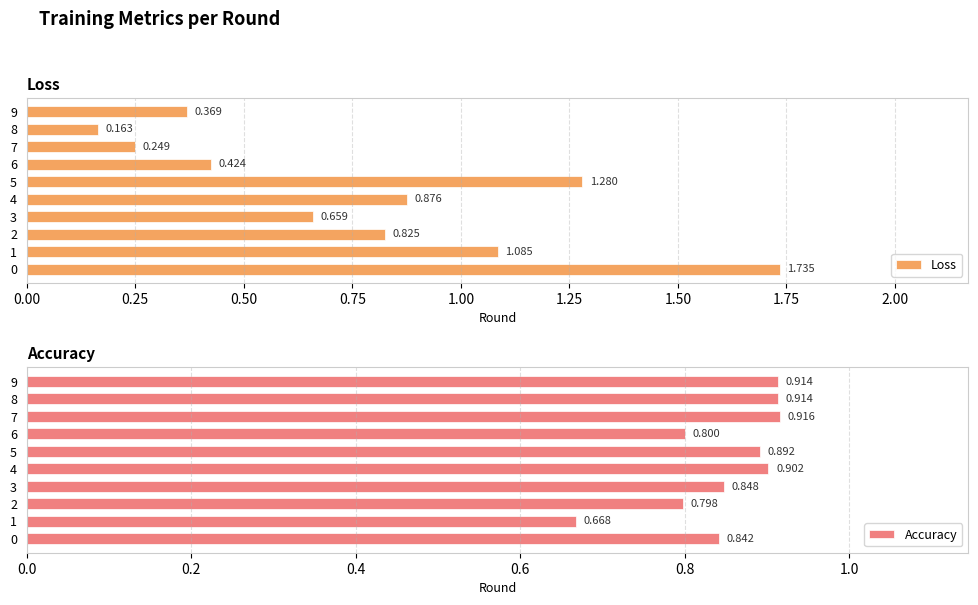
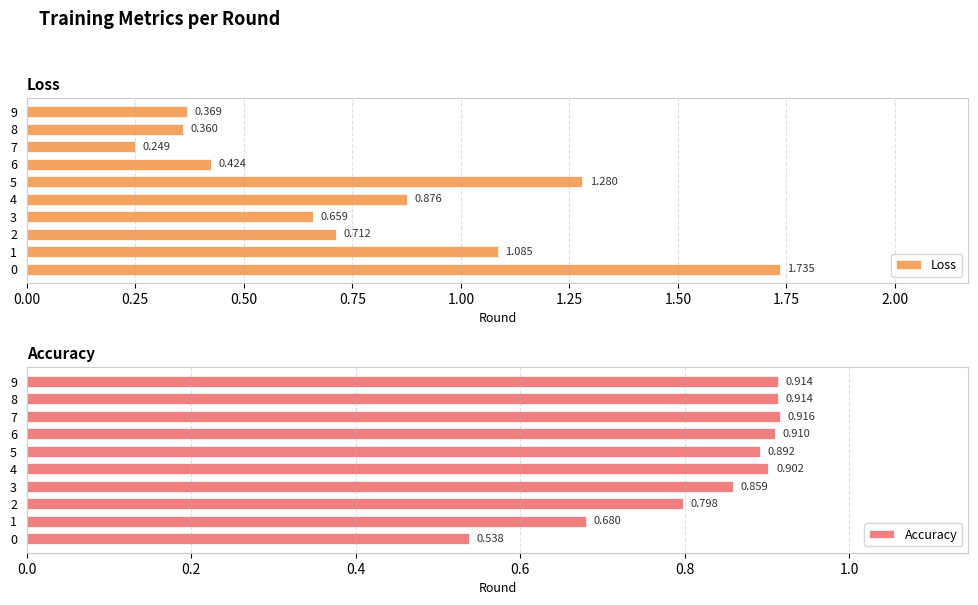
  {
    "Loss": {
      "9": 0.369,
-     "8": 0.163,
+     "8": 0.360,
      "7": 0.249,
      "6": 0.424,
      "5": 1.280,
      "4": 0.876,
      "3": 0.659,
-     "2": 0.825,
+     "2": 0.712,
      "1": 1.085,
      "0": 1.735
    },
    "Accuracy": {
      "9": 0.914,
      "8": 0.914,
      "7": 0.916,
-     "6": 0.800,
+     "6": 0.910,
      "5": 0.892,
      "4": 0.902,
-     "3": 0.848,
+     "3": 0.859,
      "2": 0.798,
-     "1": 0.668,
-     "0": 0.842
+     "1": 0.680,
+     "0": 0.538
    }
  }
